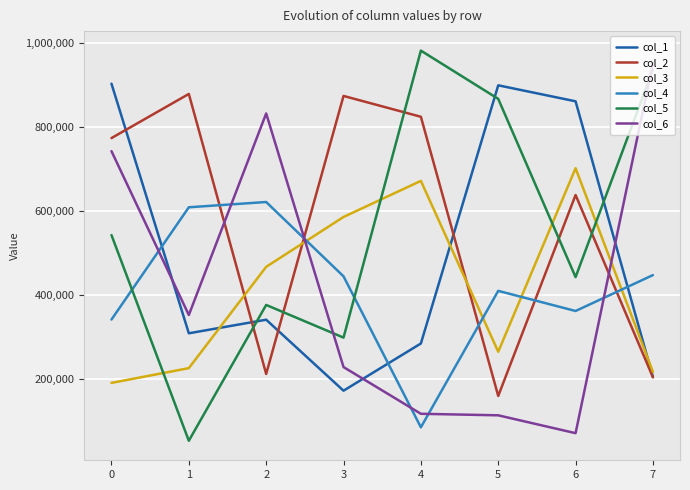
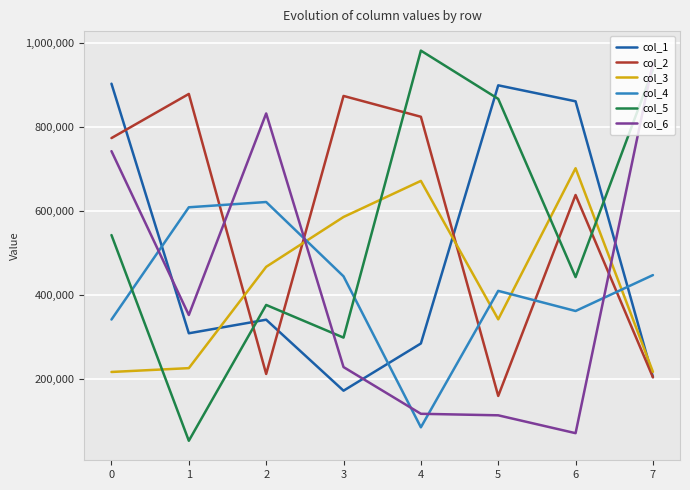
  {
    "col_2": {
      "0": "770,000",
      "1": "880,000",
      "2": "210,000",
      "3": "870,000",
      "4": "820,000",
      "5": "160,000",
      "6": "640,000"
    },
    "col_3": {
-     "0": "190,000",
+     "0": "220,000",
      "1": "220,000",
      "2": "470,000",
      "3": "590,000",
      "4": "670,000",
-     "5": "260,000",
+     "5": "340,000",
      "6": "700,000",
      "7": "220,000"
    },
    "col_5": {
      "0": "540,000",
      "1": "50,000",
      "2": "380,000",
      "3": "300,000",
      "4": "980,000",
      "5": "870,000",
      "6": "440,000"
    },
    "col_6": {
      "0": "740,000",
      "1": "350,000",
      "2": "830,000",
      "3": "230,000",
      "4": "120,000",
      "5": "110,000",
      "6": "70,000"
    }
  }
